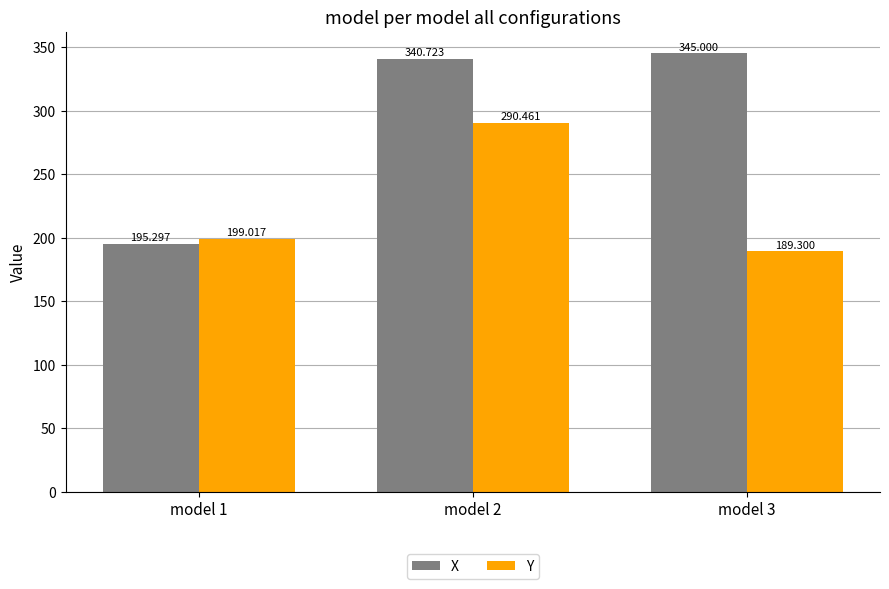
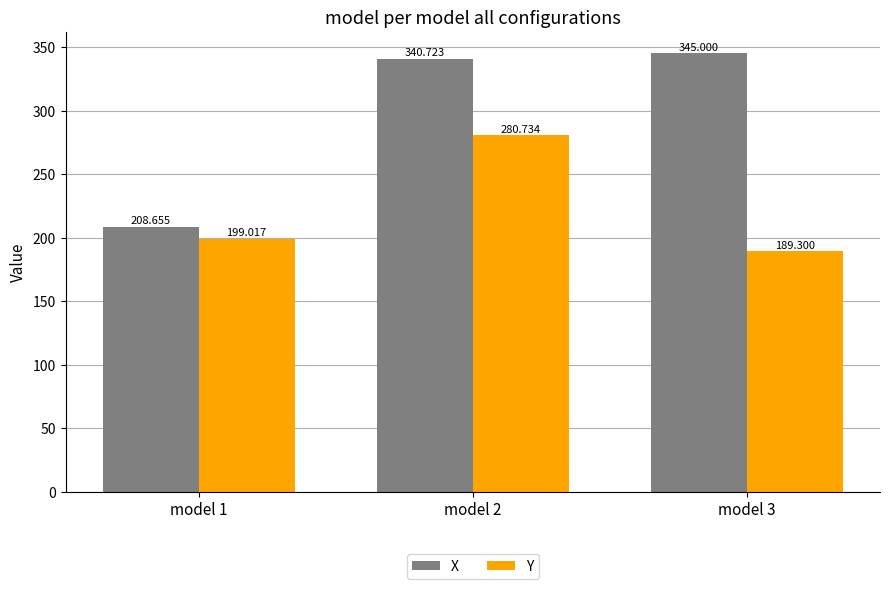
  {
    "X": {
-     "model 1": 195.297,
+     "model 1": 208.655,
      "model 2": 340.723,
      "model 3": 345.000
    },
    "Y": {
      "model 1": 199.017,
-     "model 2": 290.461,
+     "model 2": 280.734,
      "model 3": 189.300
    }
  }
